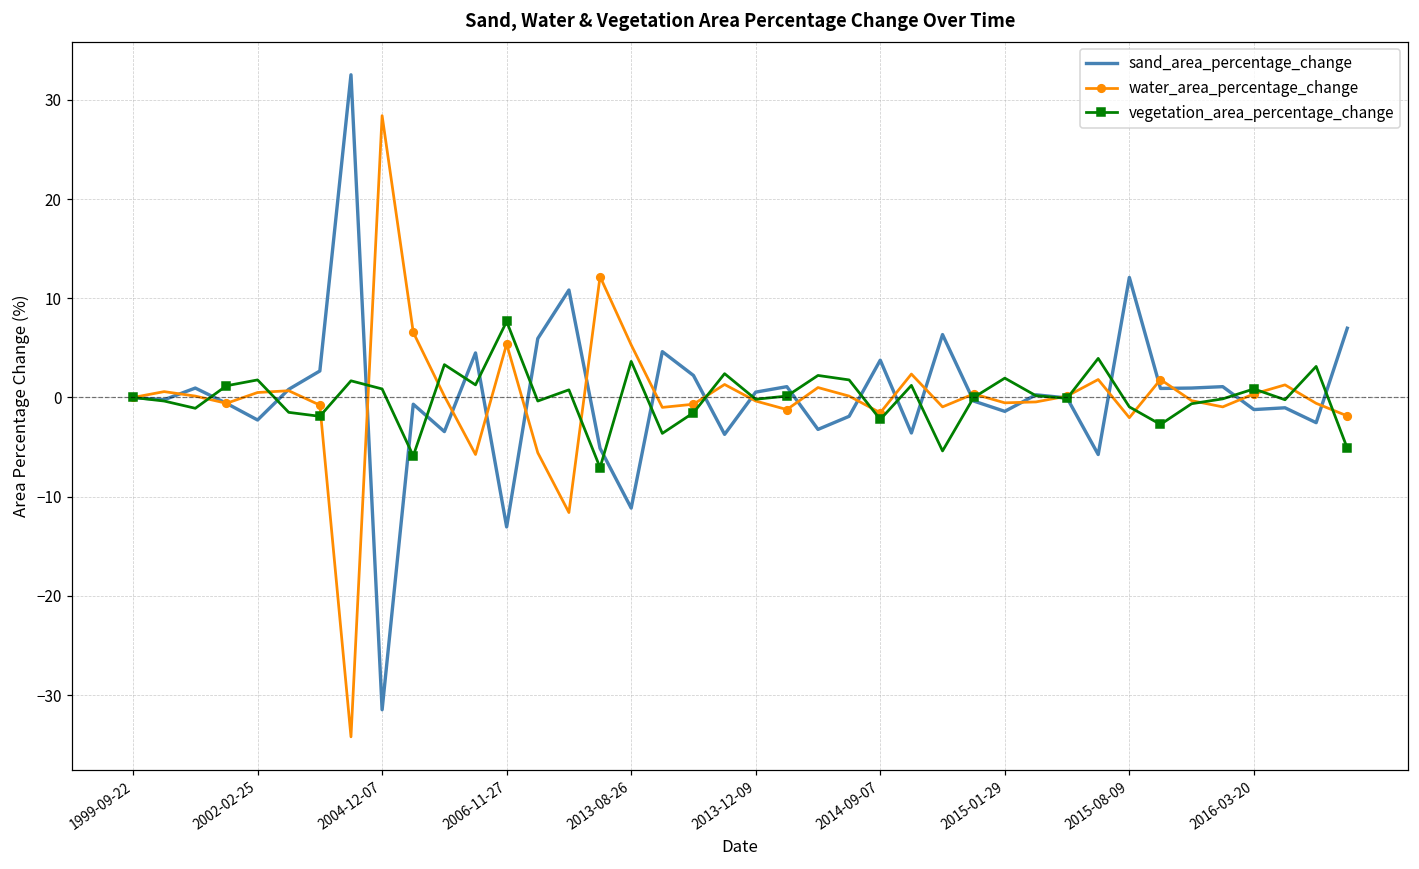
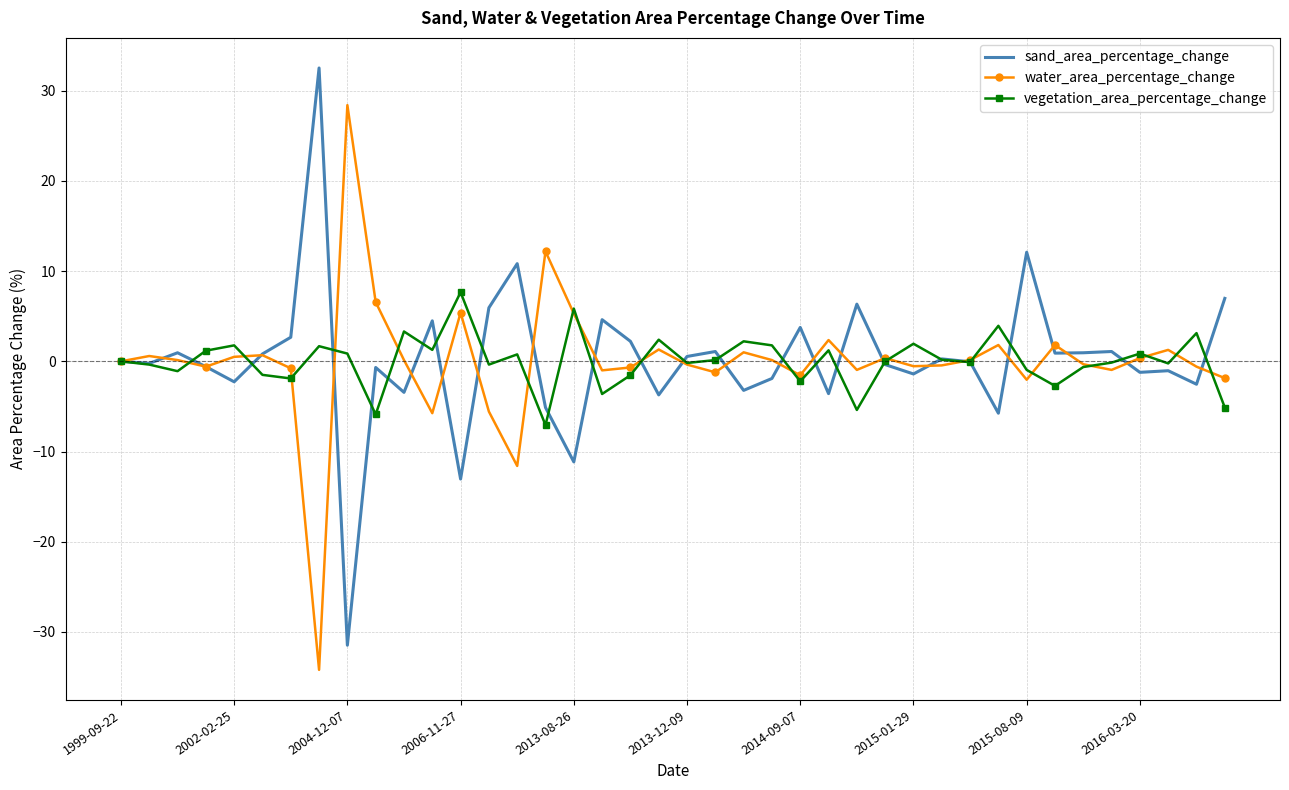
  {
    "sand_area_percentage_change": {
      "2002-02-25": -2,
      "2004-12-07": -31,
      "2006-11-27": -13,
      "2013-08-26": -11,
      "2013-12-09": 1,
      "2014-09-07": 4,
      "2015-01-29": -1,
      "2015-08-09": 12,
      "2016-03-20": -1
    },
    "water_area_percentage_change": {
      "2002-02-25": 1,
      "2004-12-07": 28,
      "2006-11-27": 5,
      "2013-08-26": 5,
      "2014-09-07": -2,
      "2015-01-29": -1,
      "2015-08-09": -2,
      "2016-03-20": 0
    },
    "vegetation_area_percentage_change": {
      "2002-02-25": 2,
      "2004-12-07": 1,
      "2006-11-27": 8,
-     "2013-08-26": 4,
+     "2013-08-26": 6,
      "2014-09-07": -2,
      "2015-01-29": 2,
      "2015-08-09": -1,
      "2016-03-20": 1
    }
  }
